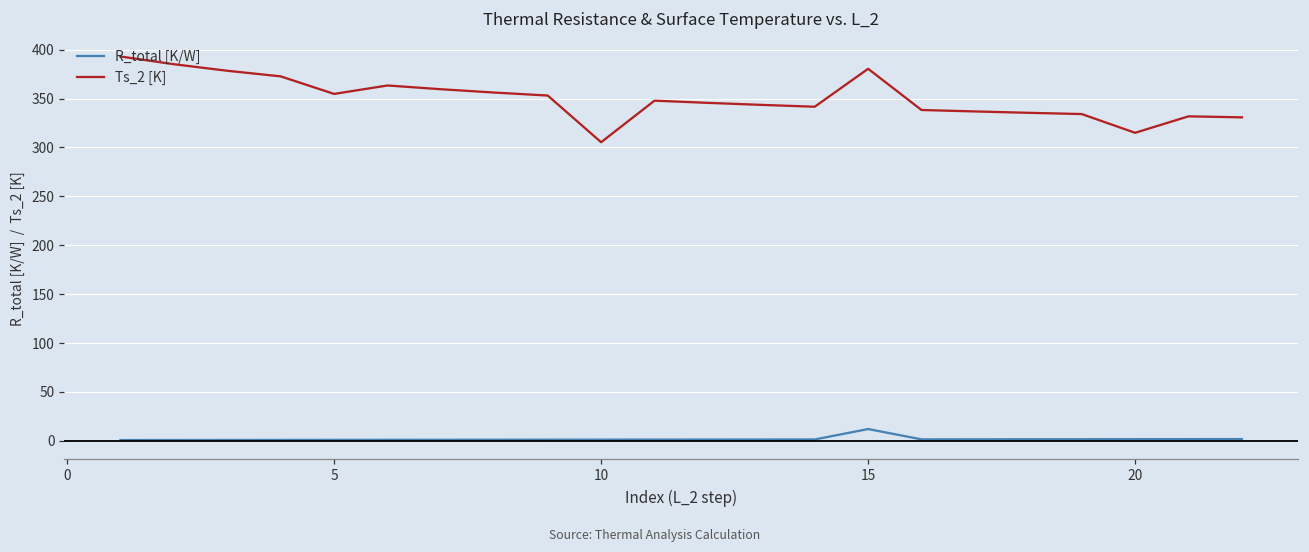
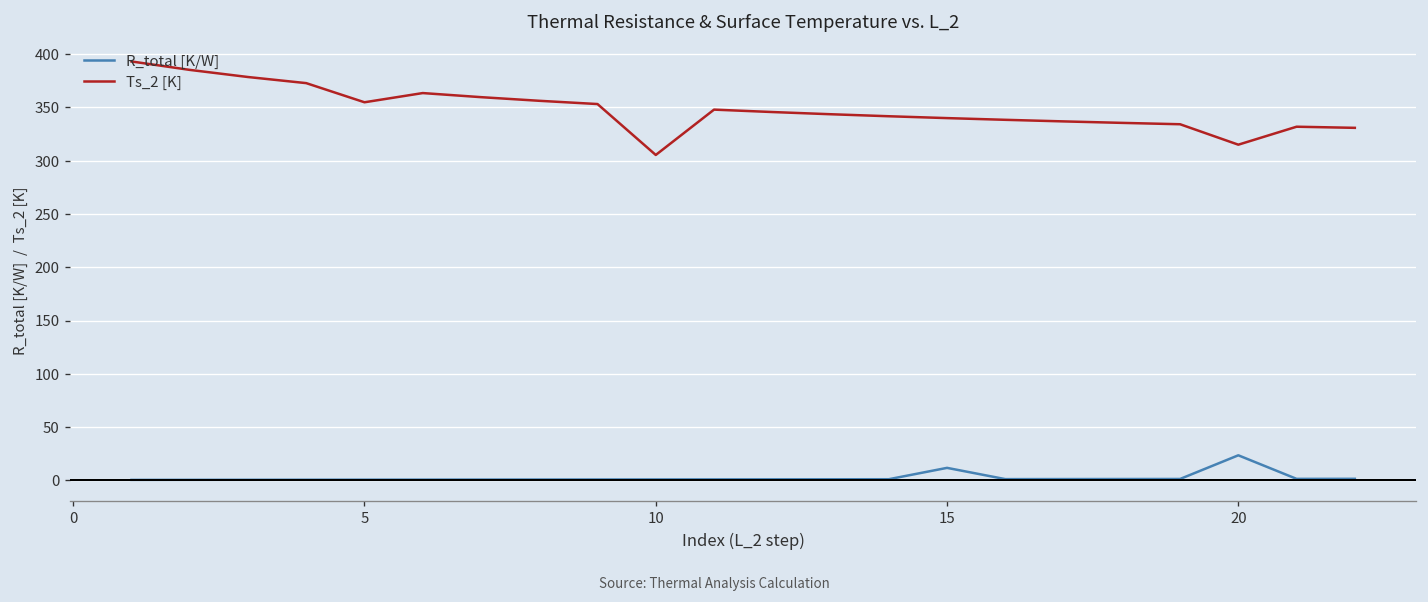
  {
    "R_total [K/W]": {
      "5": 0,
      "10": 0,
      "15": 10,
-     "20": 0
+     "20": 20
    },
    "Ts_2 [K]": {
      "5": 350,
      "10": 310,
-     "15": 380,
+     "15": 340,
      "20": 320
    }
  }
